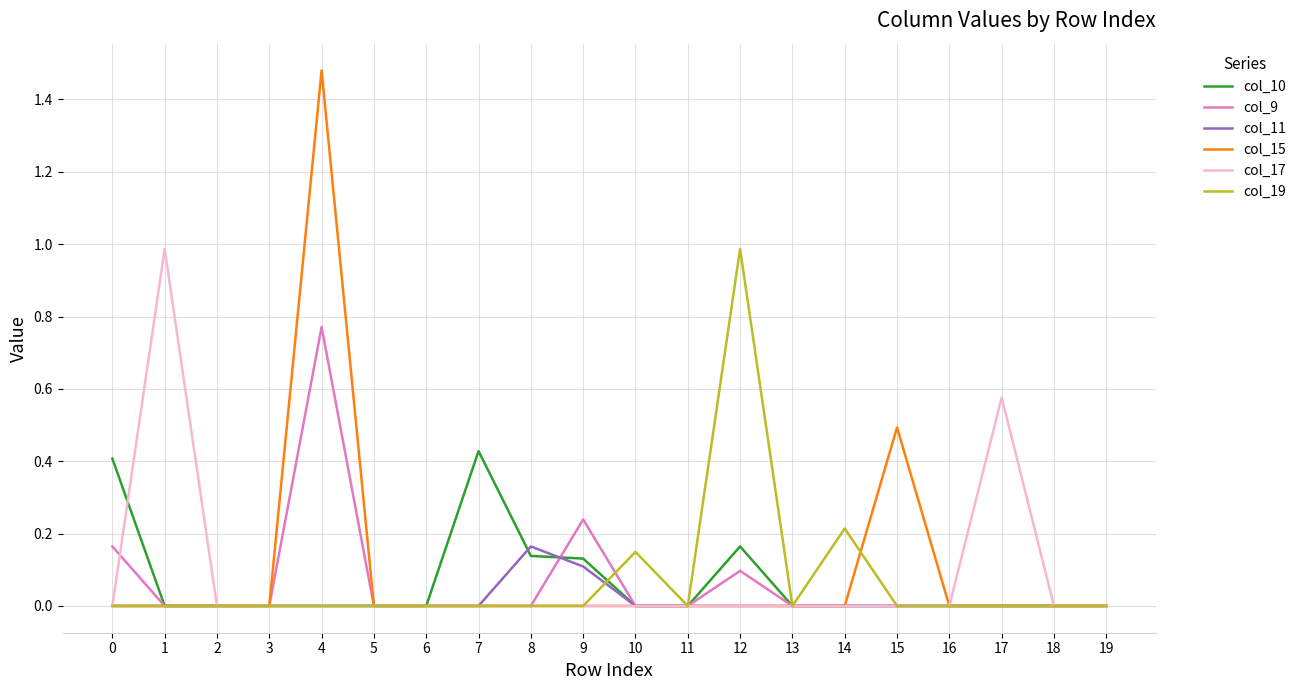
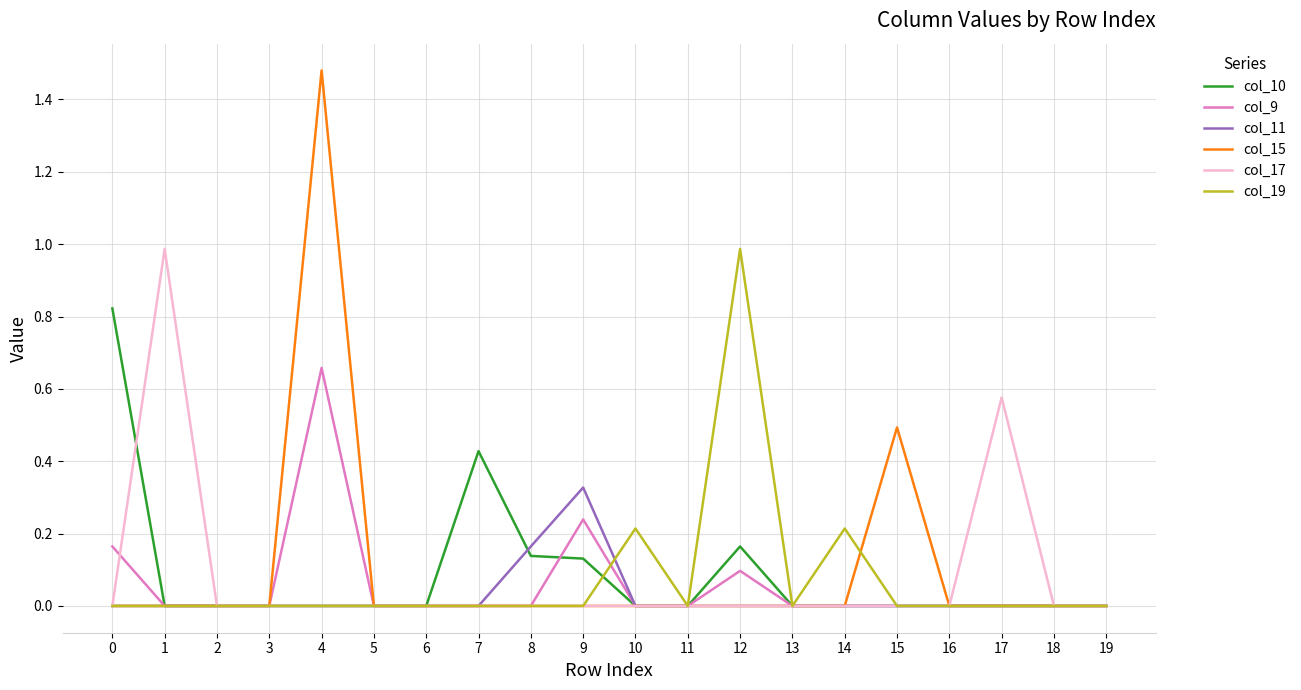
  {
    "col_10": {
-     "0": 0.41,
+     "0": 0.82,
      "7": 0.43,
      "8": 0.14,
      "9": 0.13,
      "12": 0.16
    },
    "col_9": {
      "0": 0.16,
-     "4": 0.77,
+     "4": 0.66,
      "9": 0.24,
      "12": 0.10
    },
    "col_11": {
      "8": 0.16,
-     "9": 0.11
+     "9": 0.33
    },
    "col_15": {
      "4": 1.48,
      "15": 0.49
    },
    "col_17": {
      "1": 0.99,
      "17": 0.58
    },
    "col_19": {
-     "10": 0.15,
+     "10": 0.21,
      "12": 0.99,
      "14": 0.21
    }
  }
